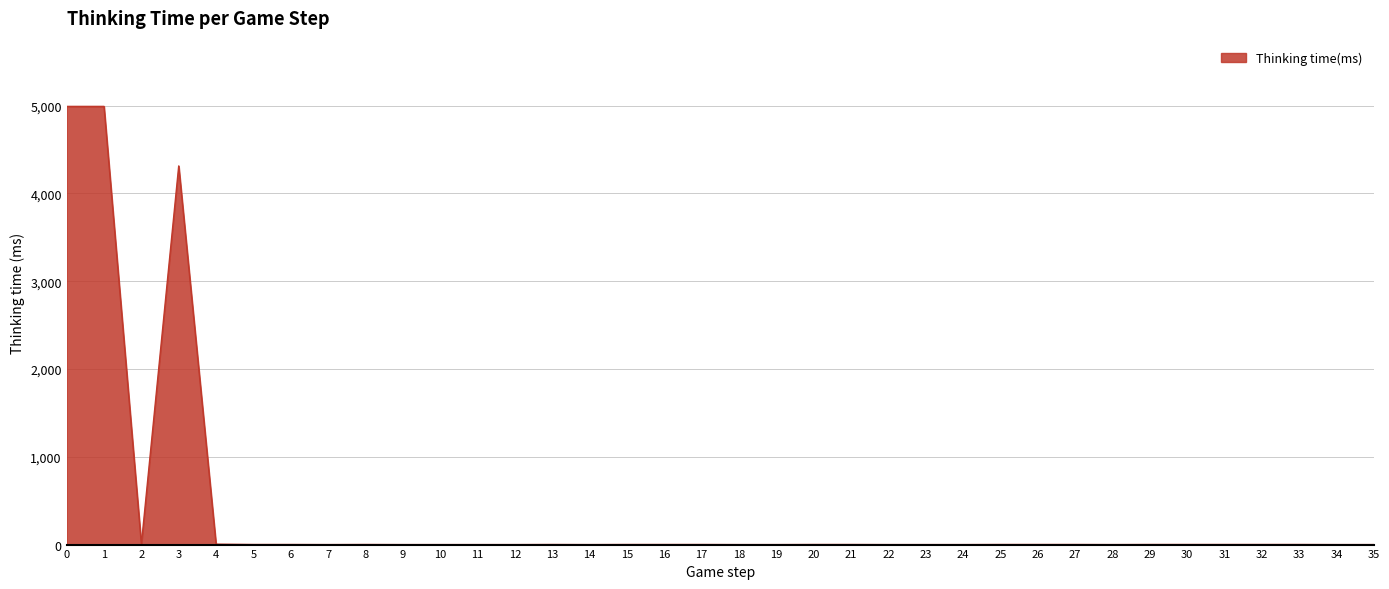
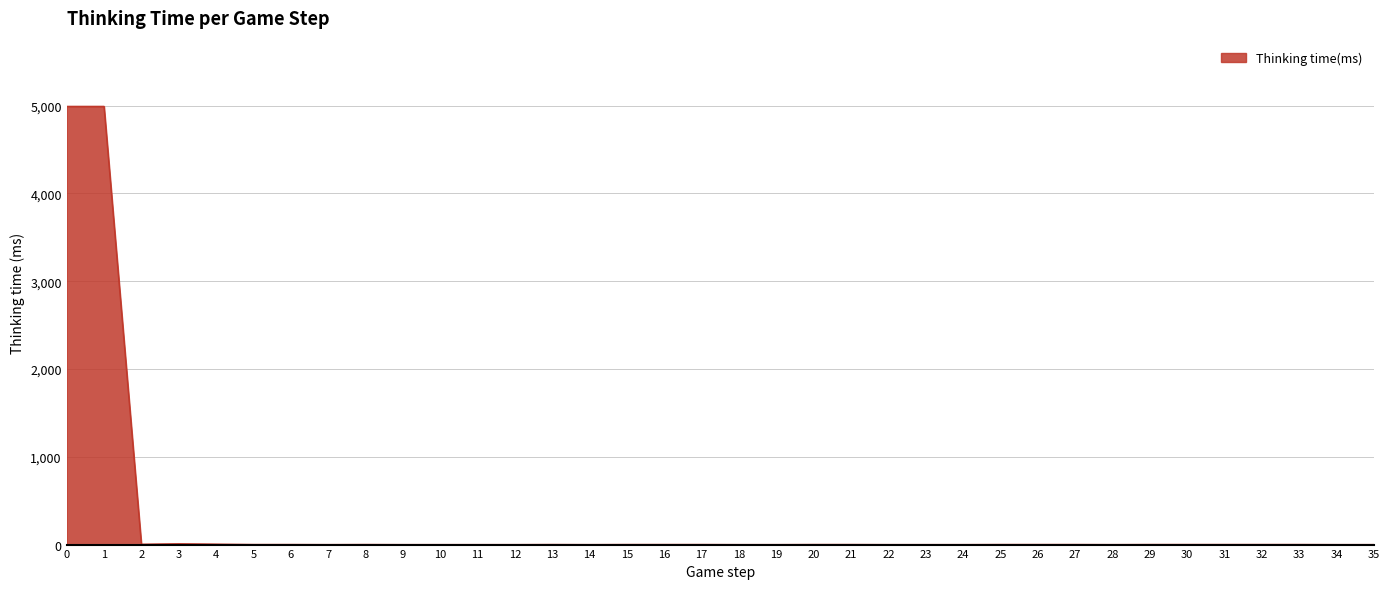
  {
    "0": "5,000",
    "1": "5,000",
    "2": "0",
-   "3": "4,300",
+   "3": "0",
    "4": "0",
    "5": "0",
    "6": "0",
    "7": "0",
    "8": "0",
    "9": "0",
    "10": "0",
    "11": "0",
    "12": "0",
    "13": "0",
    "14": "0",
    "15": "0",
    "16": "0",
    "17": "0",
    "18": "0",
    "19": "0",
    "20": "0",
    "21": "0",
    "22": "0",
    "23": "0",
    "24": "0",
    "25": "0",
    "26": "0",
    "27": "0",
    "28": "0",
    "29": "0",
    "30": "0",
    "31": "0",
    "32": "0",
    "33": "0",
    "34": "0",
    "35": "0"
  }
